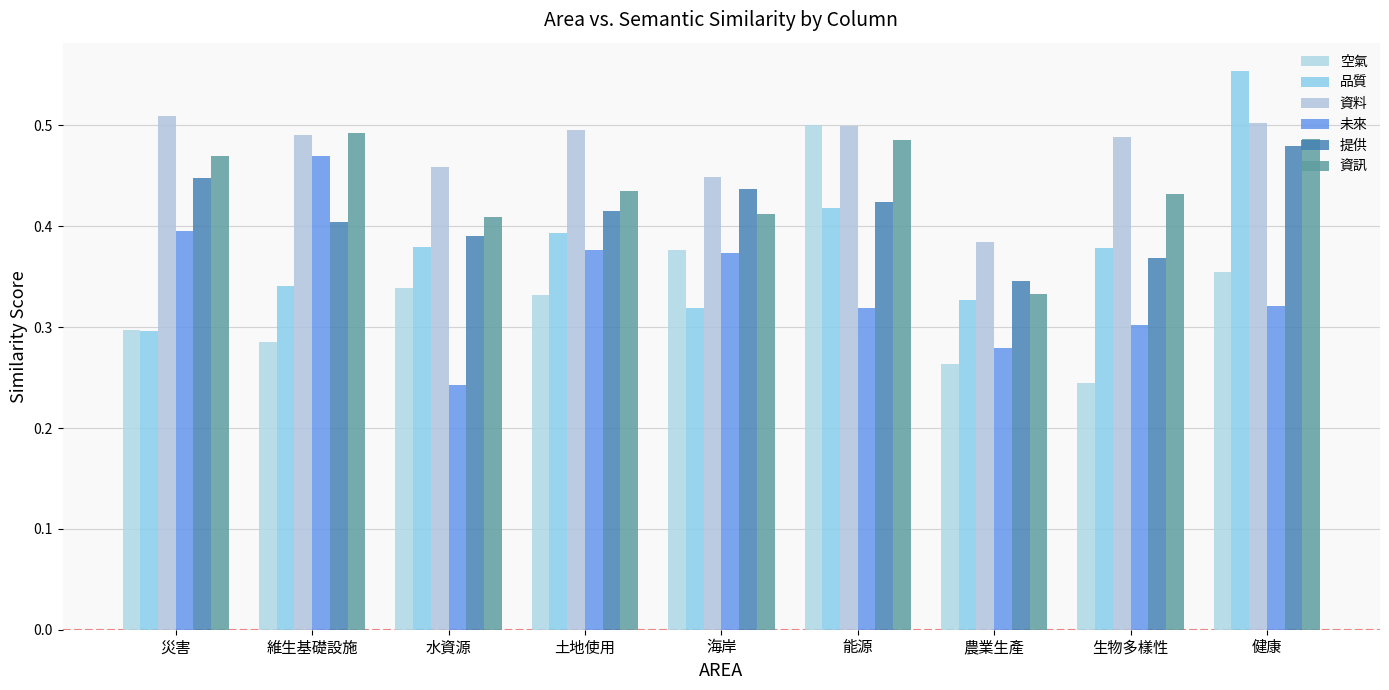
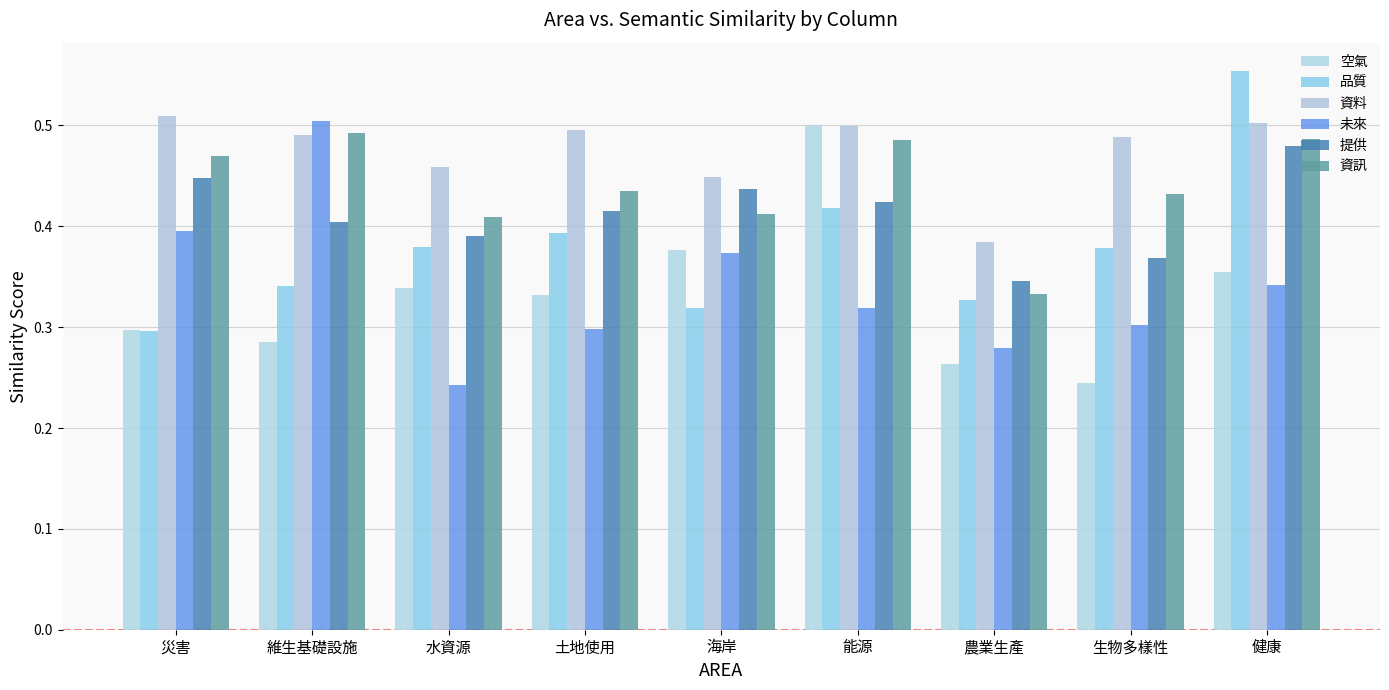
  {
    "未來": {
      "災害": 0.396,
-     "維生基礎設施": 0.470,
+     "維生基礎設施": 0.504,
      "水資源": 0.242,
-     "土地使用": 0.377,
+     "土地使用": 0.298,
      "海岸": 0.374,
      "能源": 0.319,
      "農業生產": 0.280,
      "生物多樣性": 0.302,
-     "健康": 0.321
+     "健康": 0.342
    }
  }
